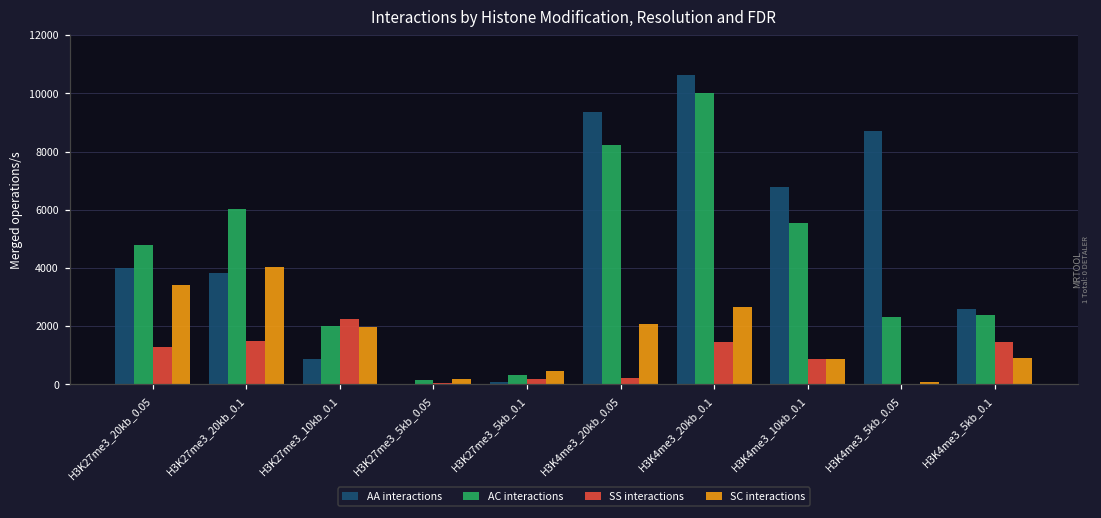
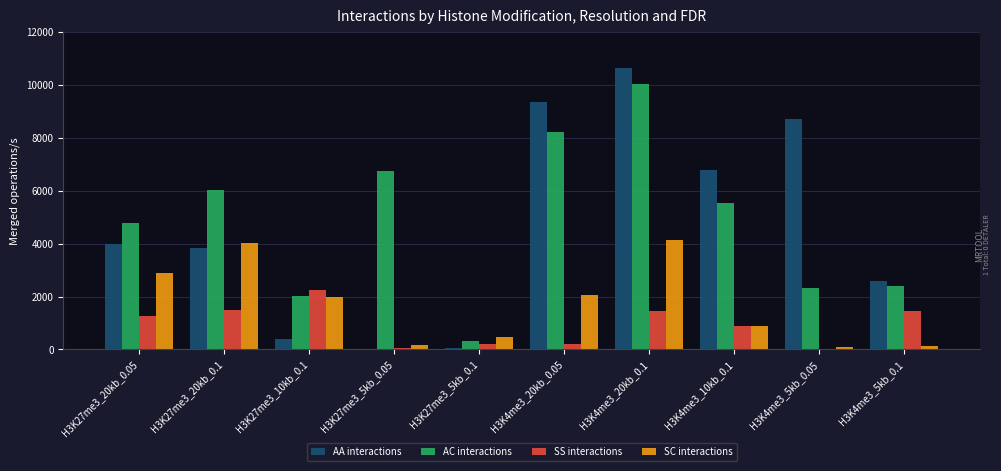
  {
    "AA interactions": {
      "H3K27me3_20kb_0.05": 4000,
      "H3K27me3_20kb_0.1": 3800,
-     "H3K27me3_10kb_0.1": 900,
+     "H3K27me3_10kb_0.1": 400,
      "H3K4me3_20kb_0.05": 9400,
      "H3K4me3_20kb_0.1": 10600,
      "H3K4me3_10kb_0.1": 6800,
      "H3K4me3_5kb_0.05": 8700,
      "H3K4me3_5kb_0.1": 2600
    },
    "AC interactions": {
      "H3K27me3_20kb_0.05": 4800,
      "H3K27me3_20kb_0.1": 6000,
      "H3K27me3_10kb_0.1": 2000,
-     "H3K27me3_5kb_0.05": 100,
+     "H3K27me3_5kb_0.05": 6700,
      "H3K27me3_5kb_0.1": 300,
      "H3K4me3_20kb_0.05": 8200,
      "H3K4me3_20kb_0.1": 10000,
      "H3K4me3_10kb_0.1": 5600,
      "H3K4me3_5kb_0.05": 2300,
      "H3K4me3_5kb_0.1": 2400
    },
    "SS interactions": {
      "H3K27me3_20kb_0.05": 1300,
      "H3K27me3_20kb_0.1": 1500,
      "H3K27me3_10kb_0.1": 2300,
      "H3K27me3_5kb_0.1": 200,
      "H3K4me3_20kb_0.05": 200,
      "H3K4me3_20kb_0.1": 1400,
      "H3K4me3_10kb_0.1": 900,
      "H3K4me3_5kb_0.1": 1500
    },
    "SC interactions": {
-     "H3K27me3_20kb_0.05": 3400,
+     "H3K27me3_20kb_0.05": 2900,
      "H3K27me3_20kb_0.1": 4000,
      "H3K27me3_10kb_0.1": 2000,
      "H3K27me3_5kb_0.05": 200,
      "H3K27me3_5kb_0.1": 500,
      "H3K4me3_20kb_0.05": 2100,
-     "H3K4me3_20kb_0.1": 2700,
+     "H3K4me3_20kb_0.1": 4200,
      "H3K4me3_10kb_0.1": 900,
-     "H3K4me3_5kb_0.1": 900
+     "H3K4me3_5kb_0.1": 100
    }
  }
